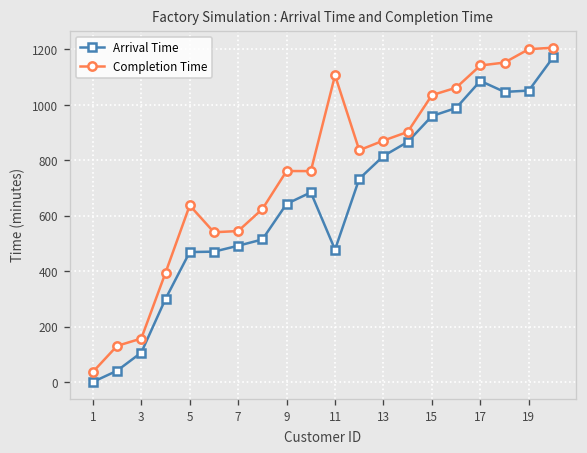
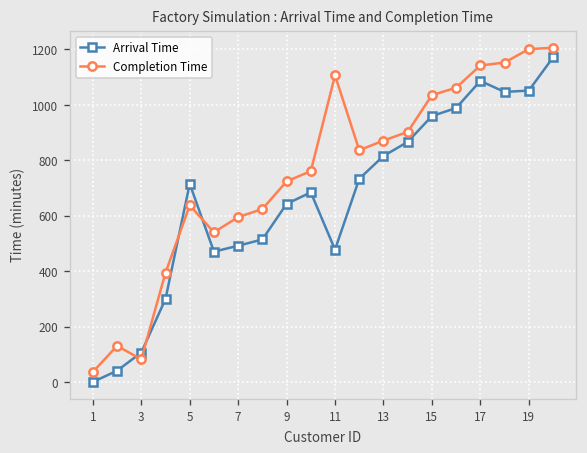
  {
    "Arrival Time": {
      "1": 0,
      "3": 110,
-     "5": 470,
+     "5": 720,
      "7": 490,
      "9": 640,
      "11": 480,
      "13": 820,
      "15": 960,
      "17": 1090,
      "19": 1050
    },
    "Completion Time": {
      "1": 40,
-     "3": 160,
+     "3": 80,
      "5": 640,
-     "7": 540,
-     "9": 760,
+     "7": 600,
+     "9": 720,
      "11": 1110,
      "13": 870,
      "15": 1040,
      "17": 1140,
      "19": 1200
    }
  }
